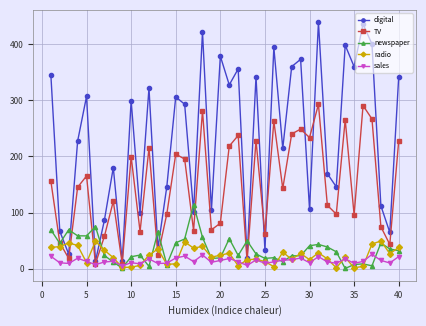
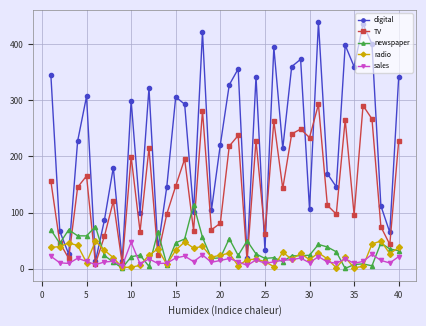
  {
    "digital": {
      "5": 310,
      "10": 300,
      "15": 310,
-     "20": 380,
+     "20": 220,
      "25": 30,
      "30": 110,
      "35": 360,
      "40": 340
    },
    "TV": {
      "5": 170,
      "10": 200,
-     "15": 200,
+     "15": 150,
      "20": 80,
      "25": 60,
      "30": 230,
      "35": 100,
      "40": 230
    },
    "newspaper": {
      "5": 60,
      "10": 20,
      "15": 50,
      "20": 20,
      "25": 20,
-     "30": 40,
+     "30": 20,
      "40": 30
    },
    "radio": {
      "10": 0,
-     "15": 10,
+     "15": 30,
      "20": 20,
      "30": 20,
      "35": 0,
      "40": 40
    },
    "sales": {
-     "10": 10,
+     "10": 50,
      "15": 20,
      "20": 10,
      "30": 10,
      "40": 20
    }
  }
